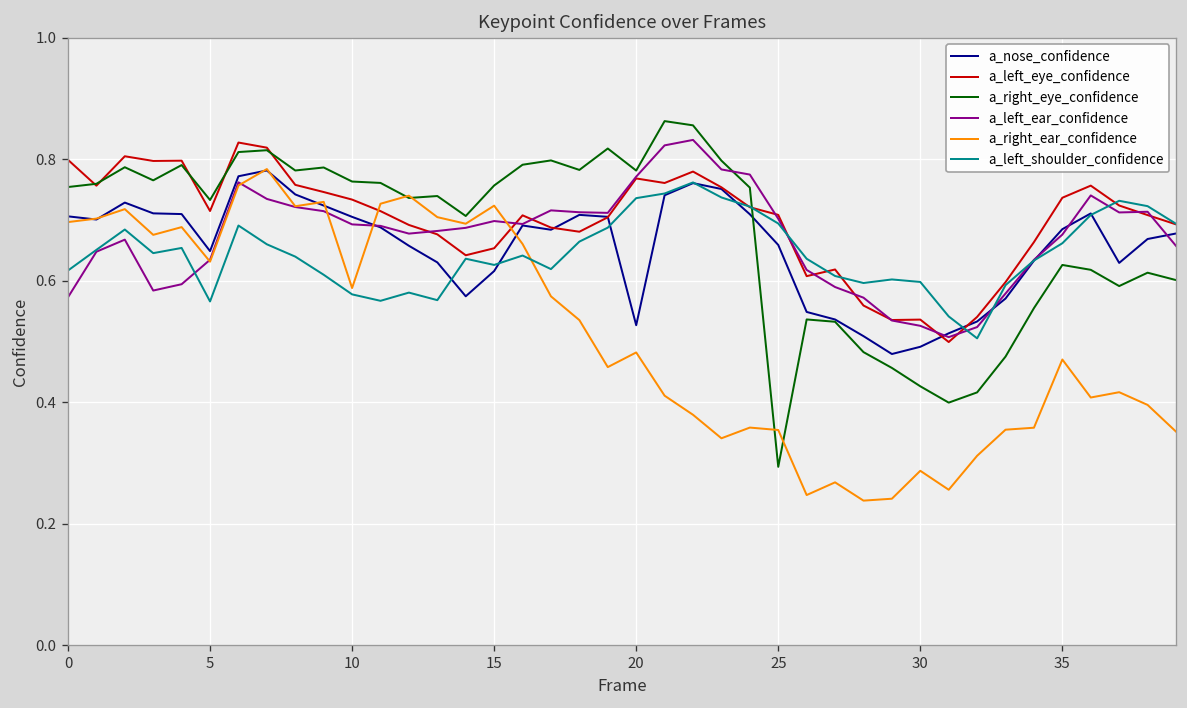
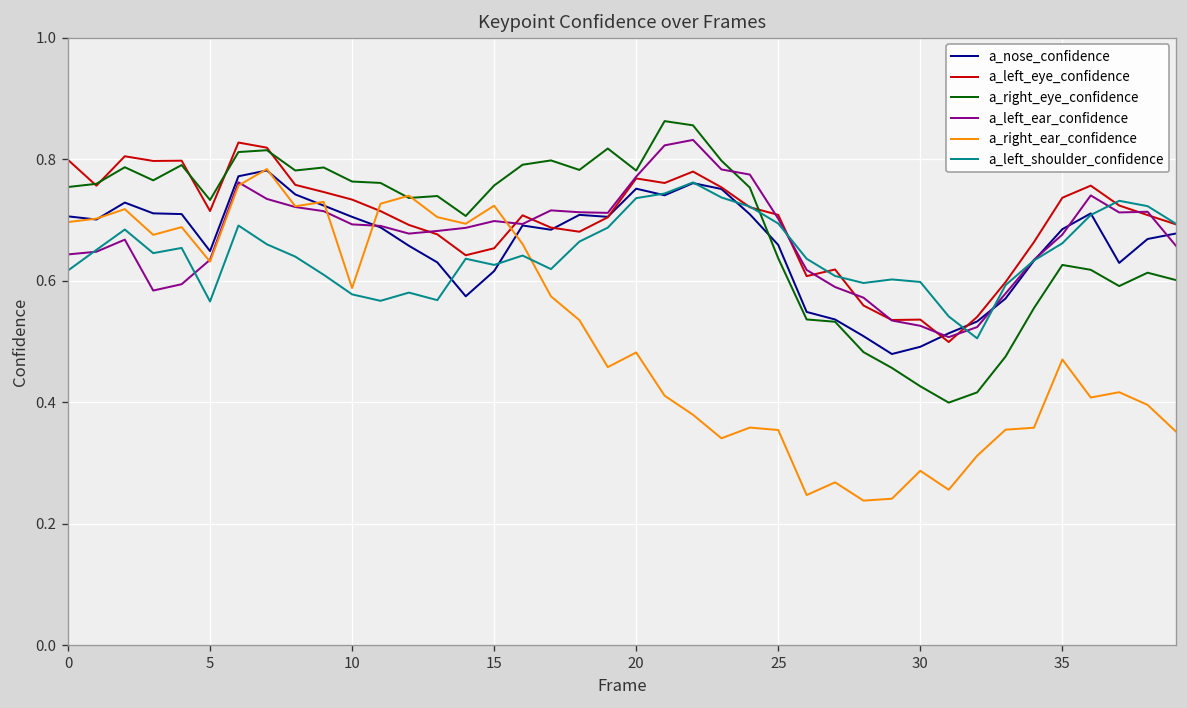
  {
    "a_nose_confidence": {
      "0": 0.71,
      "5": 0.65,
      "10": 0.71,
      "15": 0.62,
-     "20": 0.53,
+     "20": 0.75,
      "25": 0.66,
      "30": 0.49,
      "35": 0.68
    },
    "a_left_eye_confidence": {
      "0": 0.80,
      "5": 0.71,
      "10": 0.73,
      "15": 0.65,
      "25": 0.71,
      "30": 0.54,
      "35": 0.74
    },
    "a_right_eye_confidence": {
      "0": 0.75,
      "5": 0.73,
      "10": 0.76,
      "15": 0.76,
      "20": 0.78,
-     "25": 0.29,
+     "25": 0.64,
      "30": 0.43,
      "35": 0.63
    },
    "a_left_ear_confidence": {
-     "0": 0.57,
+     "0": 0.64,
      "10": 0.69,
      "15": 0.70,
      "25": 0.70,
      "30": 0.53,
      "35": 0.68
    },
    "a_right_ear_confidence": {
      "0": 0.70,
      "10": 0.59,
      "15": 0.72,
      "20": 0.48,
      "25": 0.35,
      "30": 0.29,
      "35": 0.47
    },
    "a_left_shoulder_confidence": {
      "0": 0.62,
      "5": 0.57,
      "10": 0.58,
      "15": 0.63,
      "20": 0.74,
      "25": 0.69,
      "30": 0.60,
      "35": 0.66
    }
  }
